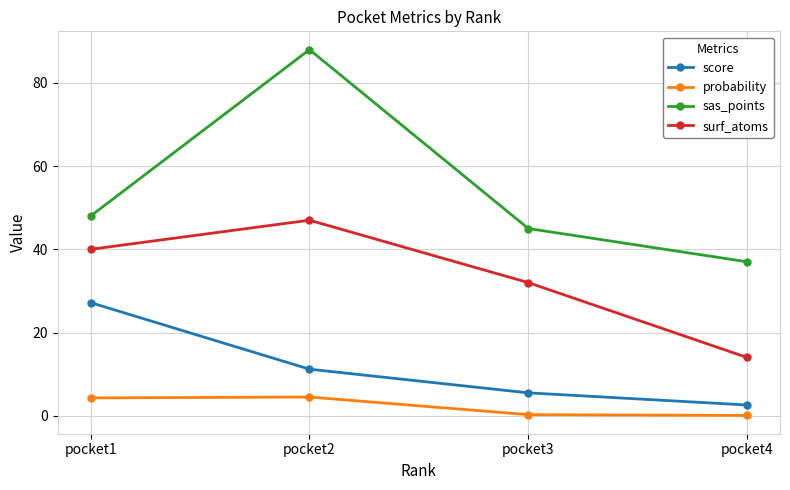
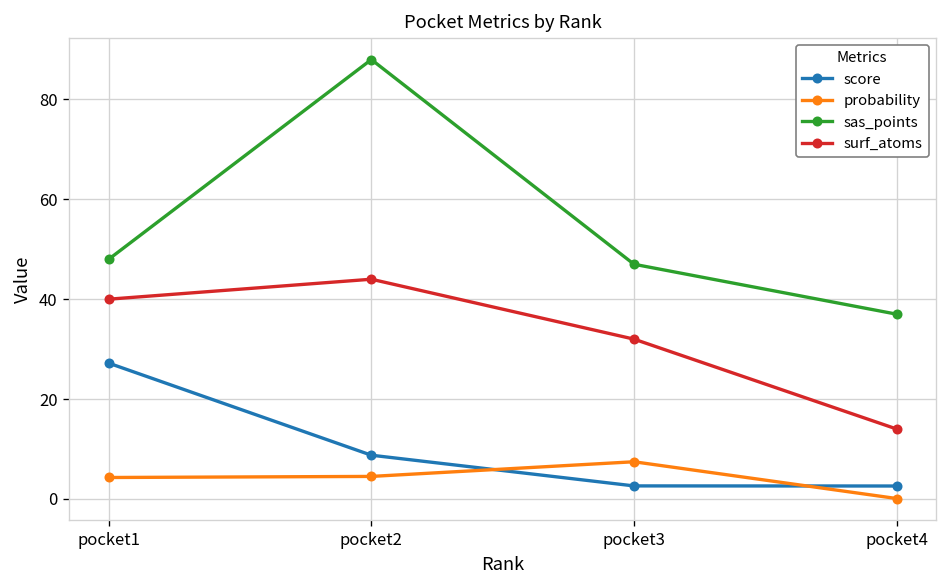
  {
    "score": {
      "pocket1": 27,
-     "pocket2": 11,
-     "pocket3": 6,
+     "pocket2": 9,
+     "pocket3": 3,
      "pocket4": 3
    },
    "probability": {
      "pocket1": 4,
      "pocket2": 5,
-     "pocket3": 0,
+     "pocket3": 7,
      "pocket4": 0
    },
    "sas_points": {
      "pocket1": 48,
      "pocket2": 88,
-     "pocket3": 45,
+     "pocket3": 47,
      "pocket4": 37
    },
    "surf_atoms": {
      "pocket1": 40,
-     "pocket2": 47,
+     "pocket2": 44,
      "pocket3": 32,
      "pocket4": 14
    }
  }
